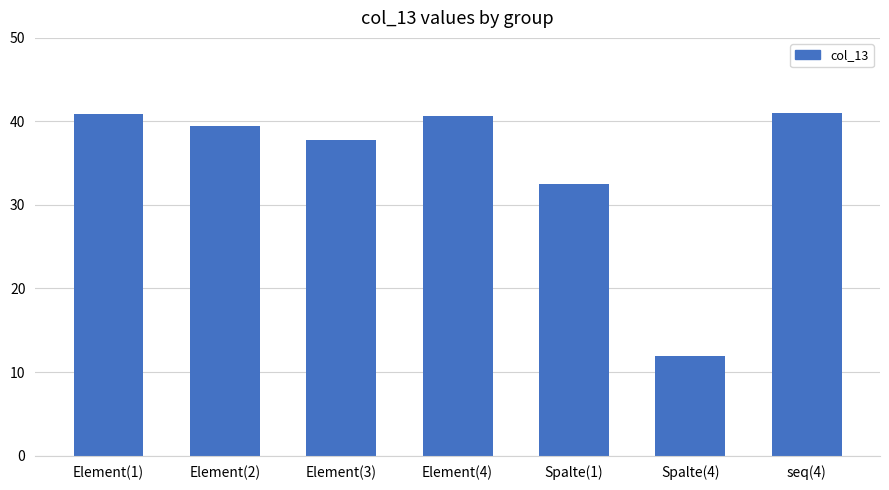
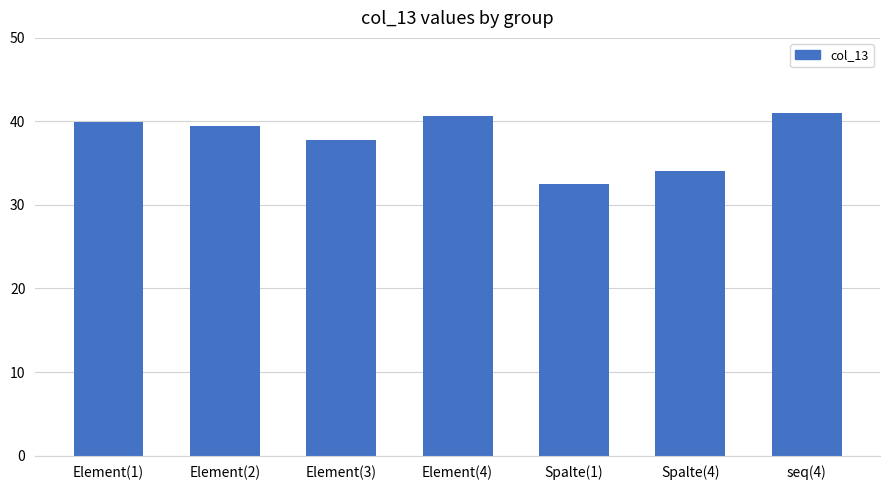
  {
-   "Element(1)": 41,
+   "Element(1)": 40,
    "Element(2)": 39,
    "Element(3)": 38,
    "Element(4)": 41,
    "Spalte(1)": 32,
-   "Spalte(4)": 12,
+   "Spalte(4)": 34,
    "seq(4)": 41
  }
